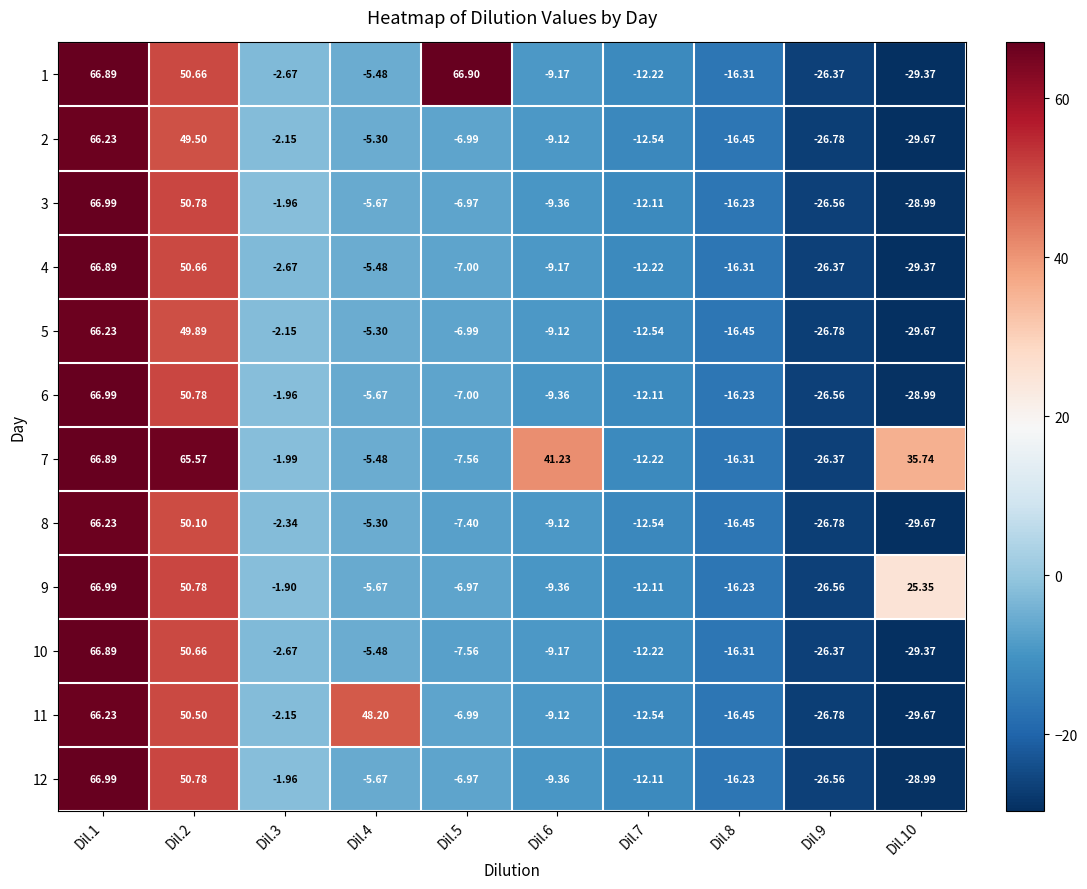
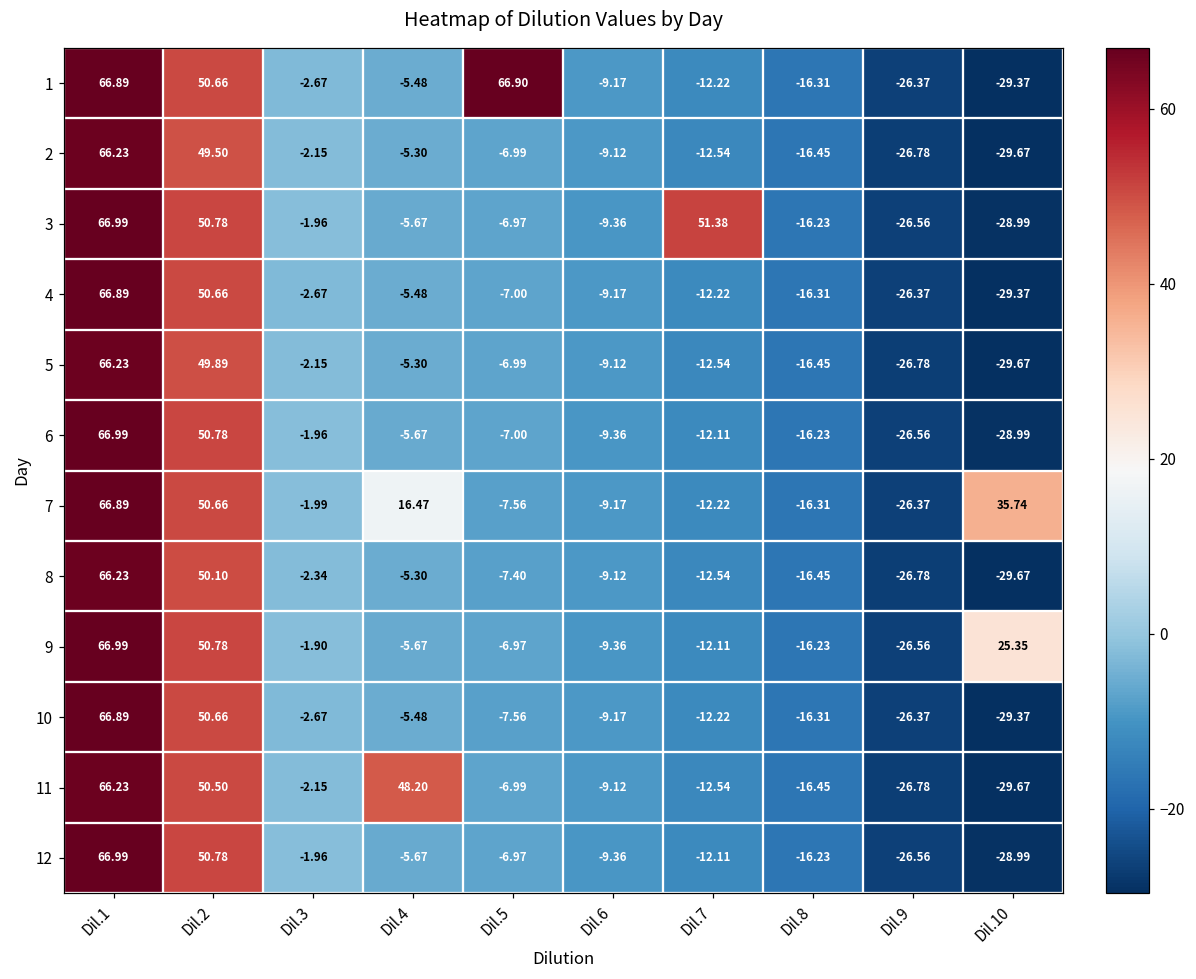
  {
    "1": {
      "Dil.1": 66.89,
      "Dil.2": 50.66,
      "Dil.3": -2.67,
      "Dil.4": -5.48,
      "Dil.5": 66.90,
      "Dil.6": -9.17,
      "Dil.7": -12.22,
      "Dil.8": -16.31,
      "Dil.9": -26.37,
      "Dil.10": -29.37
    },
    "2": {
      "Dil.1": 66.23,
      "Dil.2": 49.50,
      "Dil.3": -2.15,
      "Dil.4": -5.30,
      "Dil.5": -6.99,
      "Dil.6": -9.12,
      "Dil.7": -12.54,
      "Dil.8": -16.45,
      "Dil.9": -26.78,
      "Dil.10": -29.67
    },
    "3": {
      "Dil.1": 66.99,
      "Dil.2": 50.78,
      "Dil.3": -1.96,
      "Dil.4": -5.67,
      "Dil.5": -6.97,
      "Dil.6": -9.36,
-     "Dil.7": -12.11,
+     "Dil.7": 51.38,
      "Dil.8": -16.23,
      "Dil.9": -26.56,
      "Dil.10": -28.99
    },
    "4": {
      "Dil.1": 66.89,
      "Dil.2": 50.66,
      "Dil.3": -2.67,
      "Dil.4": -5.48,
      "Dil.5": -7.00,
      "Dil.6": -9.17,
      "Dil.7": -12.22,
      "Dil.8": -16.31,
      "Dil.9": -26.37,
      "Dil.10": -29.37
    },
    "5": {
      "Dil.1": 66.23,
      "Dil.2": 49.89,
      "Dil.3": -2.15,
      "Dil.4": -5.30,
      "Dil.5": -6.99,
      "Dil.6": -9.12,
      "Dil.7": -12.54,
      "Dil.8": -16.45,
      "Dil.9": -26.78,
      "Dil.10": -29.67
    },
    "6": {
      "Dil.1": 66.99,
      "Dil.2": 50.78,
      "Dil.3": -1.96,
      "Dil.4": -5.67,
      "Dil.5": -7.00,
      "Dil.6": -9.36,
      "Dil.7": -12.11,
      "Dil.8": -16.23,
      "Dil.9": -26.56,
      "Dil.10": -28.99
    },
    "7": {
      "Dil.1": 66.89,
-     "Dil.2": 65.57,
+     "Dil.2": 50.66,
      "Dil.3": -1.99,
-     "Dil.4": -5.48,
+     "Dil.4": 16.47,
      "Dil.5": -7.56,
-     "Dil.6": 41.23,
+     "Dil.6": -9.17,
      "Dil.7": -12.22,
      "Dil.8": -16.31,
      "Dil.9": -26.37,
      "Dil.10": 35.74
    },
    "8": {
      "Dil.1": 66.23,
      "Dil.2": 50.10,
      "Dil.3": -2.34,
      "Dil.4": -5.30,
      "Dil.5": -7.40,
      "Dil.6": -9.12,
      "Dil.7": -12.54,
      "Dil.8": -16.45,
      "Dil.9": -26.78,
      "Dil.10": -29.67
    },
    "9": {
      "Dil.1": 66.99,
      "Dil.2": 50.78,
      "Dil.3": -1.90,
      "Dil.4": -5.67,
      "Dil.5": -6.97,
      "Dil.6": -9.36,
      "Dil.7": -12.11,
      "Dil.8": -16.23,
      "Dil.9": -26.56,
      "Dil.10": 25.35
    },
    "10": {
      "Dil.1": 66.89,
      "Dil.2": 50.66,
      "Dil.3": -2.67,
      "Dil.4": -5.48,
      "Dil.5": -7.56,
      "Dil.6": -9.17,
      "Dil.7": -12.22,
      "Dil.8": -16.31,
      "Dil.9": -26.37,
      "Dil.10": -29.37
    },
    "11": {
      "Dil.1": 66.23,
      "Dil.2": 50.50,
      "Dil.3": -2.15,
      "Dil.4": 48.20,
      "Dil.5": -6.99,
      "Dil.6": -9.12,
      "Dil.7": -12.54,
      "Dil.8": -16.45,
      "Dil.9": -26.78,
      "Dil.10": -29.67
    },
    "12": {
      "Dil.1": 66.99,
      "Dil.2": 50.78,
      "Dil.3": -1.96,
      "Dil.4": -5.67,
      "Dil.5": -6.97,
      "Dil.6": -9.36,
      "Dil.7": -12.11,
      "Dil.8": -16.23,
      "Dil.9": -26.56,
      "Dil.10": -28.99
    }
  }
